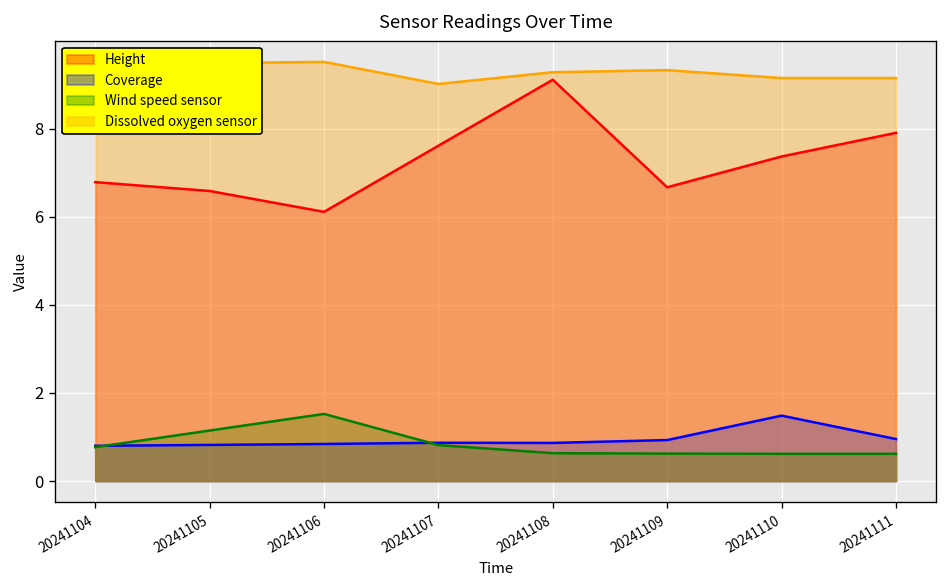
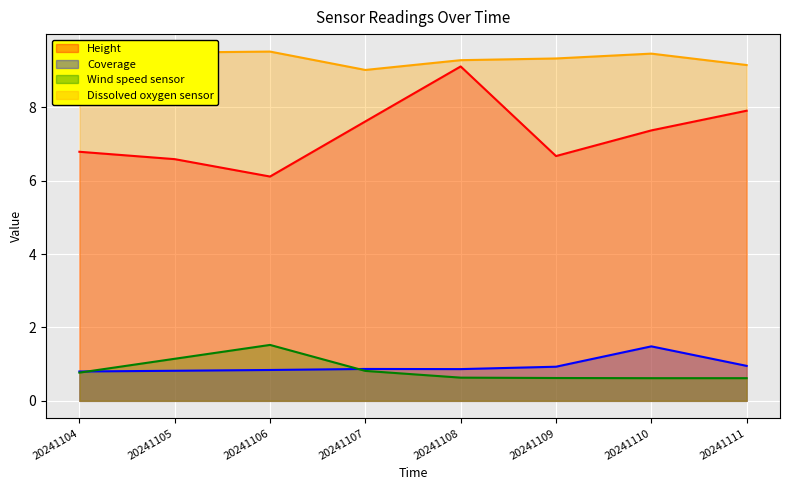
  {
    "Height": {
      "20241104": 6.8,
      "20241105": 6.6,
      "20241106": 6.1,
      "20241107": 7.6,
      "20241108": 9.1,
      "20241109": 6.7,
      "20241110": 7.4,
      "20241111": 7.9
    },
    "Coverage": {
      "20241105": 0.8,
      "20241106": 0.8,
      "20241108": 0.9,
      "20241109": 0.9,
      "20241110": 1.5,
      "20241111": 1.0
    },
    "Wind speed sensor": {
      "20241105": 1.1,
      "20241106": 1.5,
      "20241108": 0.6,
      "20241109": 0.6,
      "20241110": 0.6,
      "20241111": 0.6
    },
    "Dissolved oxygen sensor": {
      "20241106": 9.5,
      "20241107": 9.0,
      "20241108": 9.3,
      "20241109": 9.3,
-     "20241110": 9.2,
+     "20241110": 9.5,
      "20241111": 9.2
    }
  }
